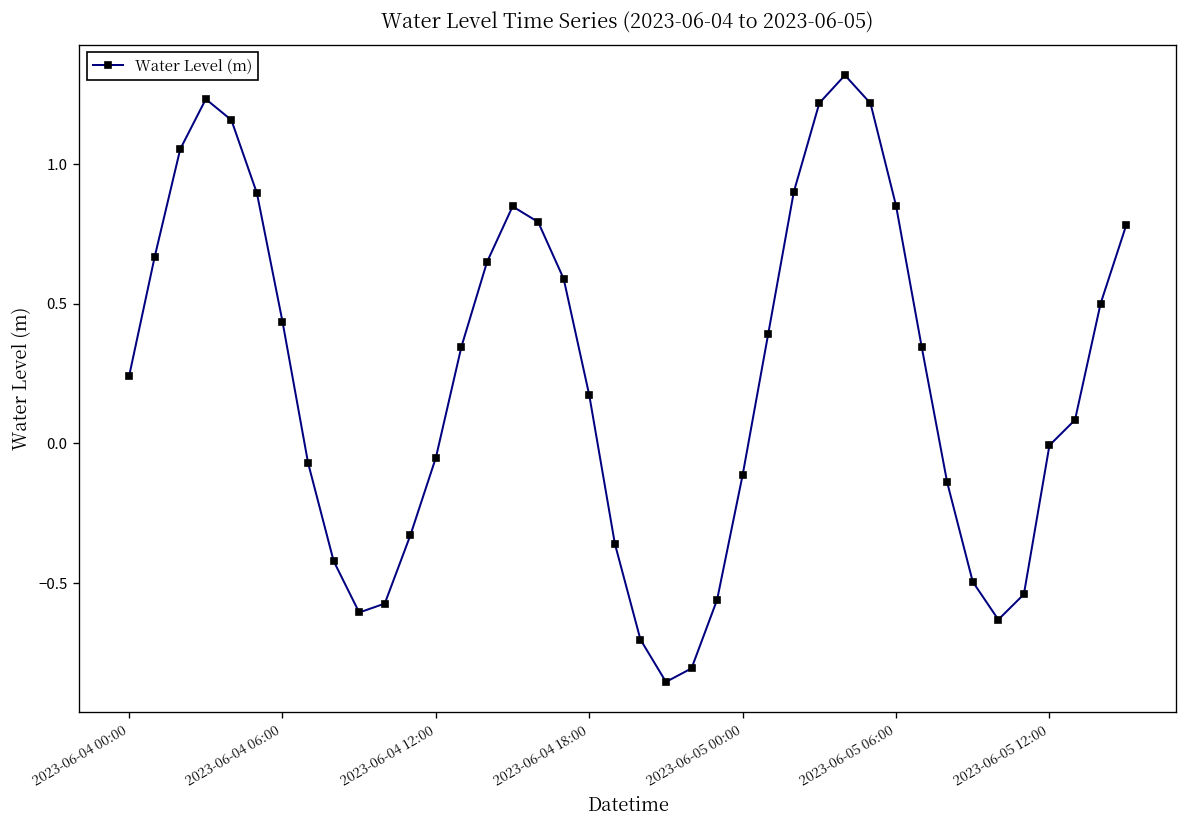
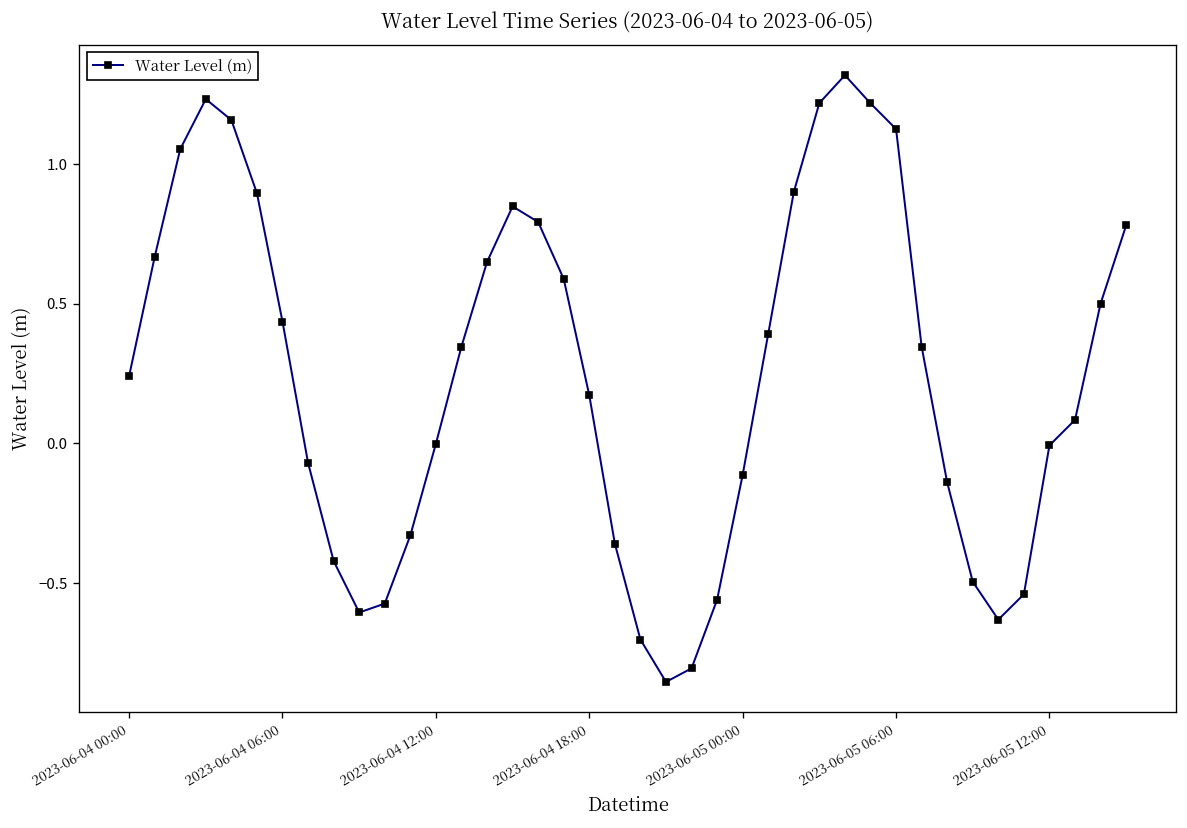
  {
    "2023-06-04 00:00": 0.24,
    "2023-06-04 06:00": 0.44,
-   "2023-06-04 12:00": -0.05,
+   "2023-06-04 12:00": 0.00,
    "2023-06-04 18:00": 0.17,
    "2023-06-05 00:00": -0.11,
-   "2023-06-05 06:00": 0.85,
+   "2023-06-05 06:00": 1.13,
    "2023-06-05 12:00": -0.01
  }
